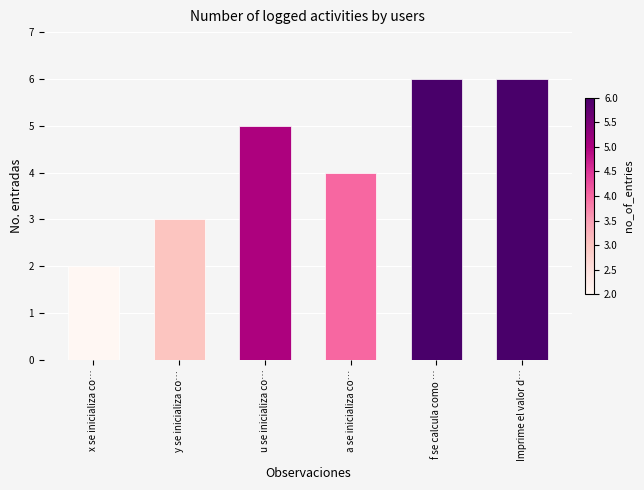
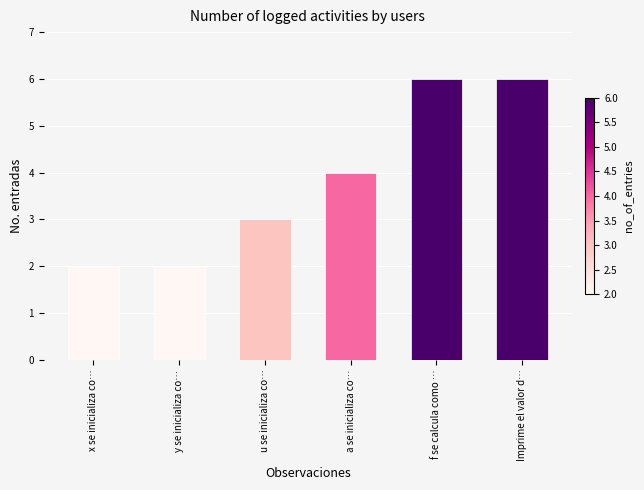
  {
    "x se inicializa co…": 2,
-   "y se inicializa co…": 3,
-   "u se inicializa co…": 5,
+   "y se inicializa co…": 2,
+   "u se inicializa co…": 3,
    "a se inicializa co…": 4,
    "f se calcula como …": 6,
    "Imprime el valor d…": 6
  }
